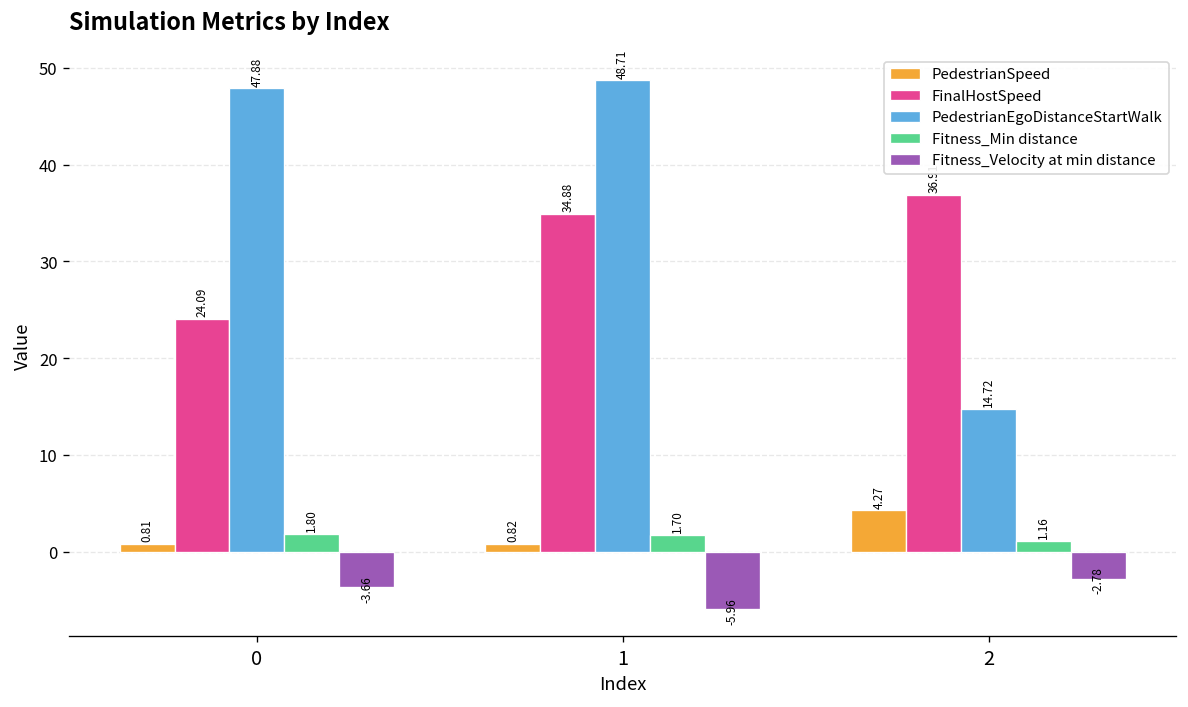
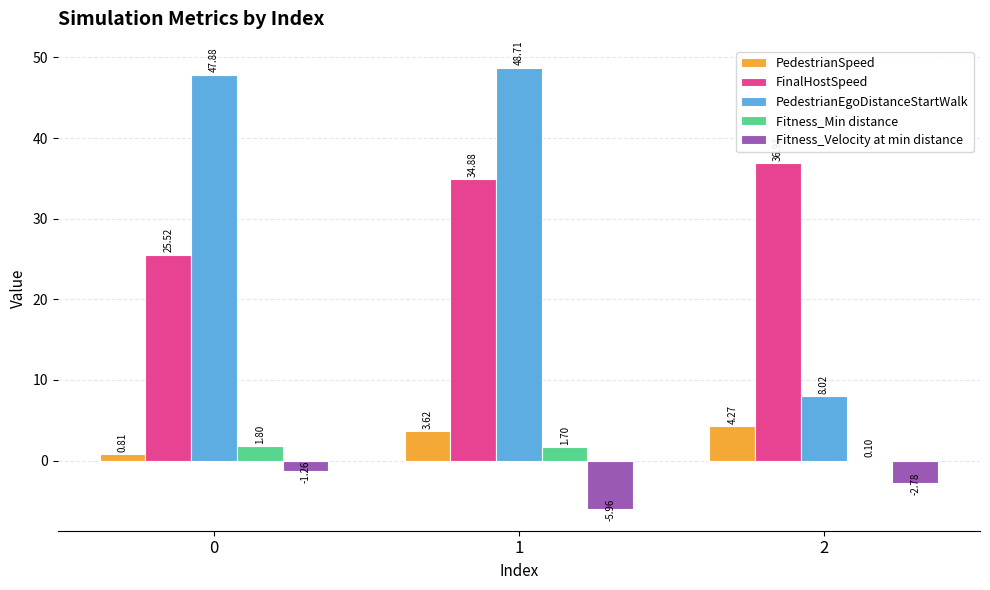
  {
    "PedestrianSpeed": {
      "0": 0.81,
-     "1": 0.82,
+     "1": 3.62,
      "2": 4.27
    },
    "FinalHostSpeed": {
-     "0": 24.09,
+     "0": 25.52,
      "1": 34.88
    },
    "PedestrianEgoDistanceStartWalk": {
      "0": 47.88,
      "1": 48.71,
-     "2": 14.72
+     "2": 8.02
    },
    "Fitness_Min distance": {
      "0": 1.80,
      "1": 1.70,
-     "2": 1.16
+     "2": 0.10
    },
    "Fitness_Velocity at min distance": {
-     "0": -3.66,
+     "0": -1.26,
      "1": -5.96,
      "2": -2.78
    }
  }
